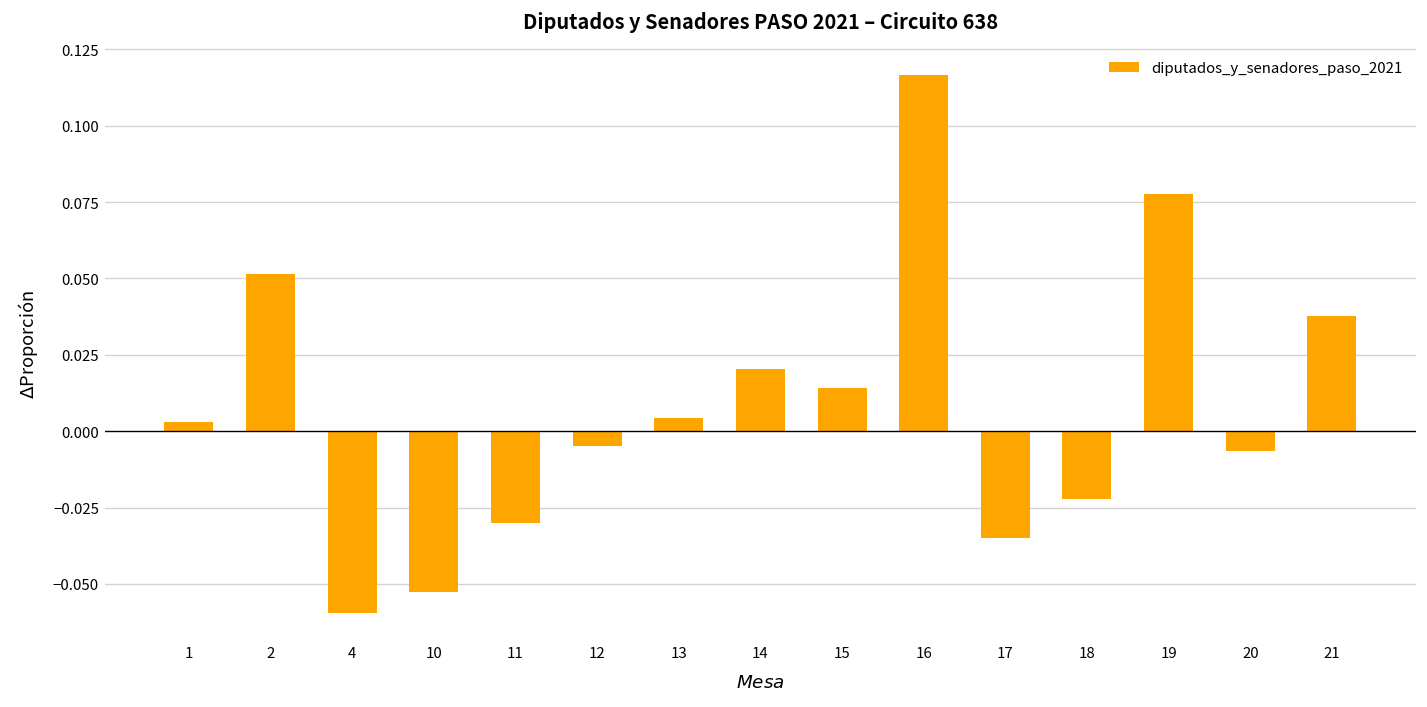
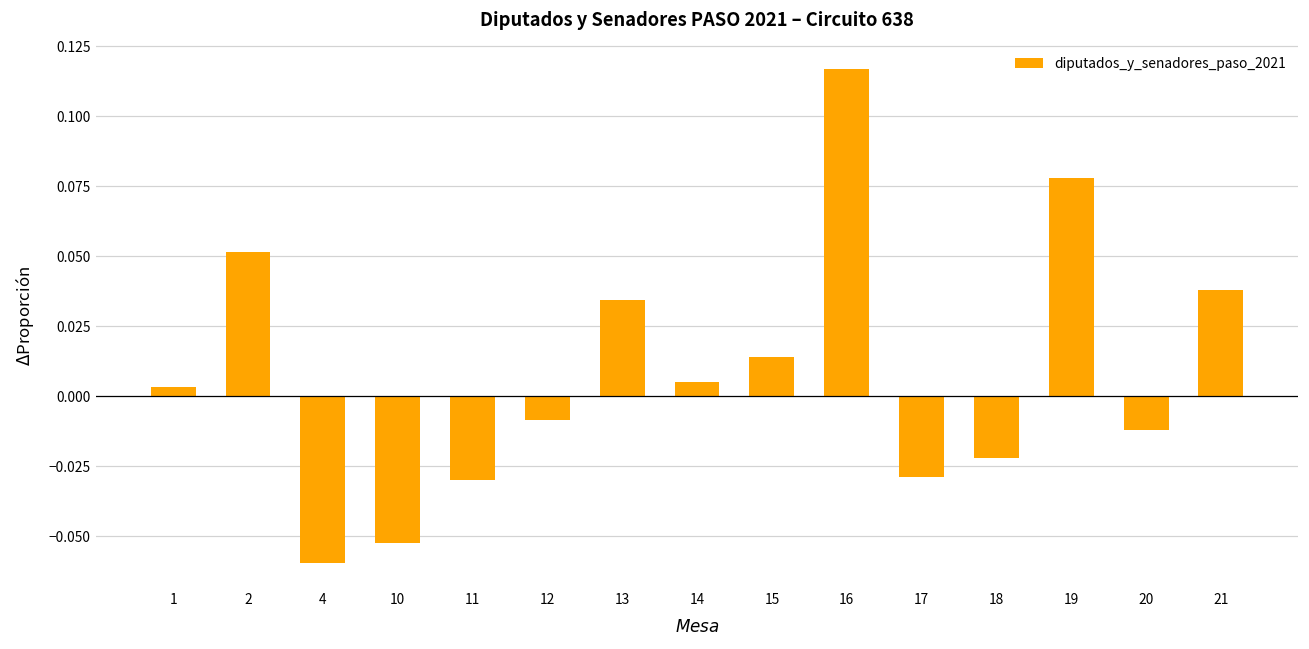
  {
    "1": 0.003,
    "2": 0.051,
    "4": -0.060,
    "10": -0.053,
    "11": -0.030,
-   "12": -0.005,
-   "13": 0.004,
-   "14": 0.020,
+   "12": -0.009,
+   "13": 0.034,
+   "14": 0.005,
    "15": 0.014,
    "16": 0.117,
-   "17": -0.035,
+   "17": -0.029,
    "18": -0.022,
    "19": 0.078,
-   "20": -0.006,
+   "20": -0.012,
    "21": 0.038
  }
